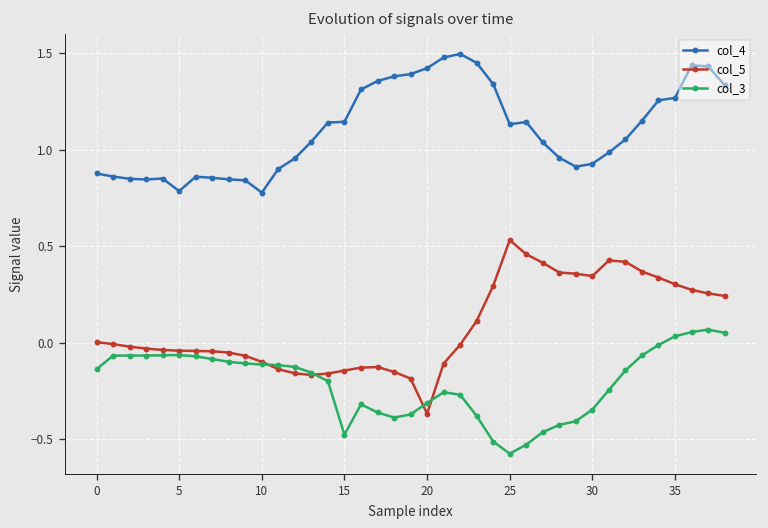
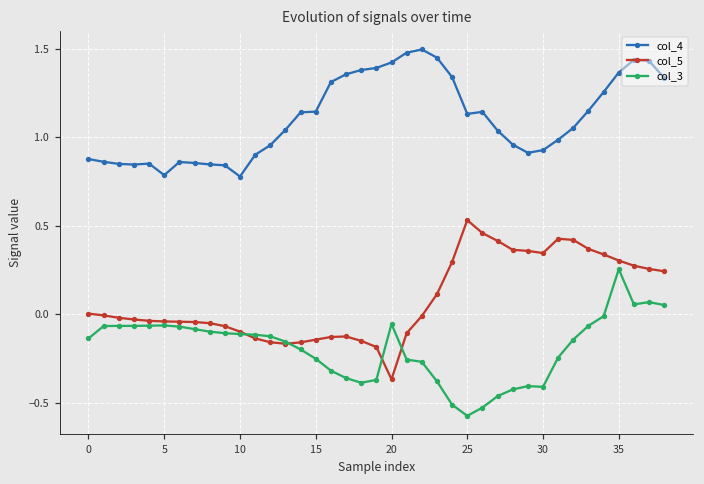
  {
    "col_4": {
      "0": 0.88,
      "5": 0.79,
      "10": 0.78,
      "15": 1.14,
      "20": 1.42,
      "25": 1.13,
      "30": 0.93,
-     "35": 1.27
+     "35": 1.36
    },
    "col_5": {
      "0": 0.00,
      "5": -0.04,
      "15": -0.14,
      "20": -0.37,
      "25": 0.53,
      "30": 0.34,
      "35": 0.30
    },
    "col_3": {
      "0": -0.14,
      "5": -0.06,
-     "15": -0.48,
-     "20": -0.31,
+     "15": -0.25,
+     "20": -0.06,
      "25": -0.57,
-     "30": -0.35,
-     "35": 0.03
+     "30": -0.41,
+     "35": 0.25
    }
  }
